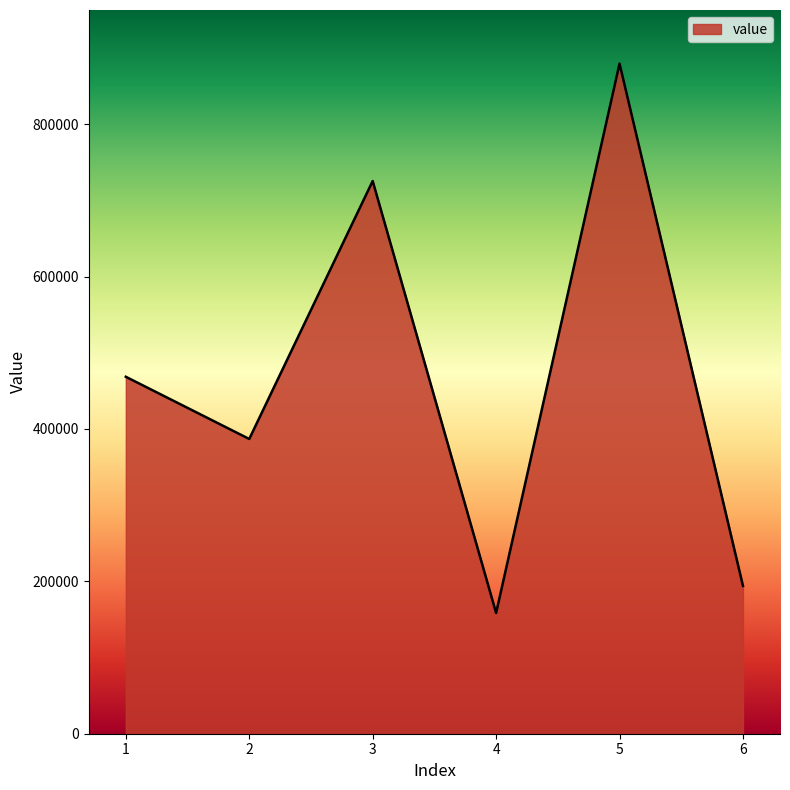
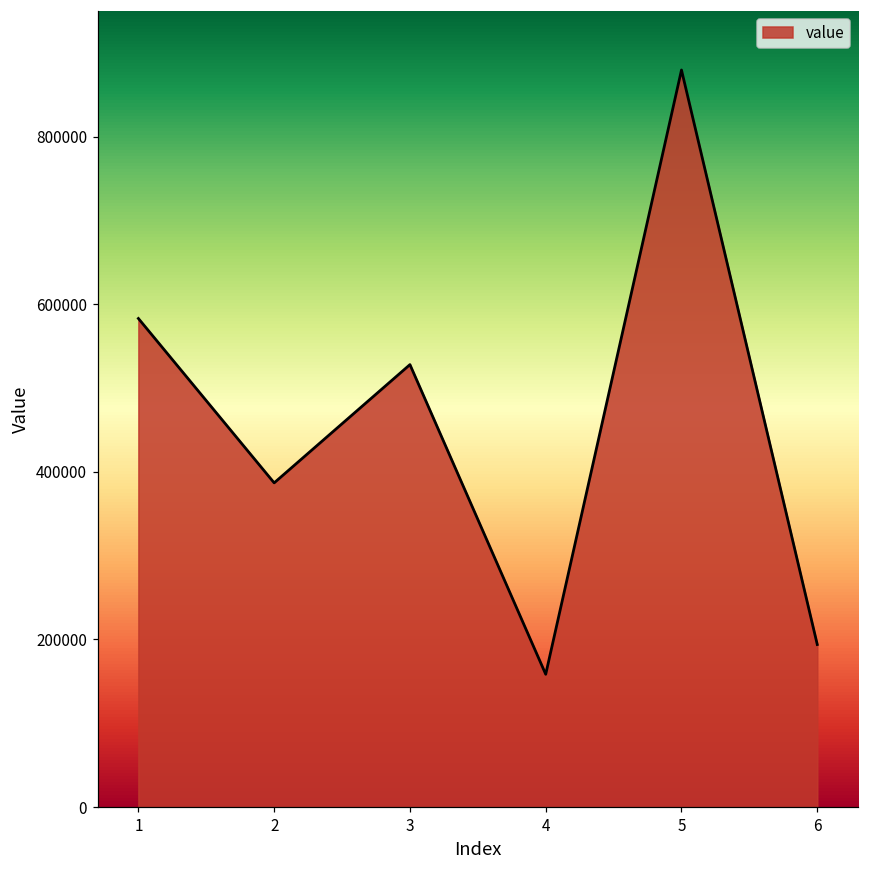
  {
-   "1": 470000,
+   "1": 580000,
    "2": 390000,
-   "3": 730000,
+   "3": 530000,
    "4": 160000,
    "5": 880000,
    "6": 190000
  }
